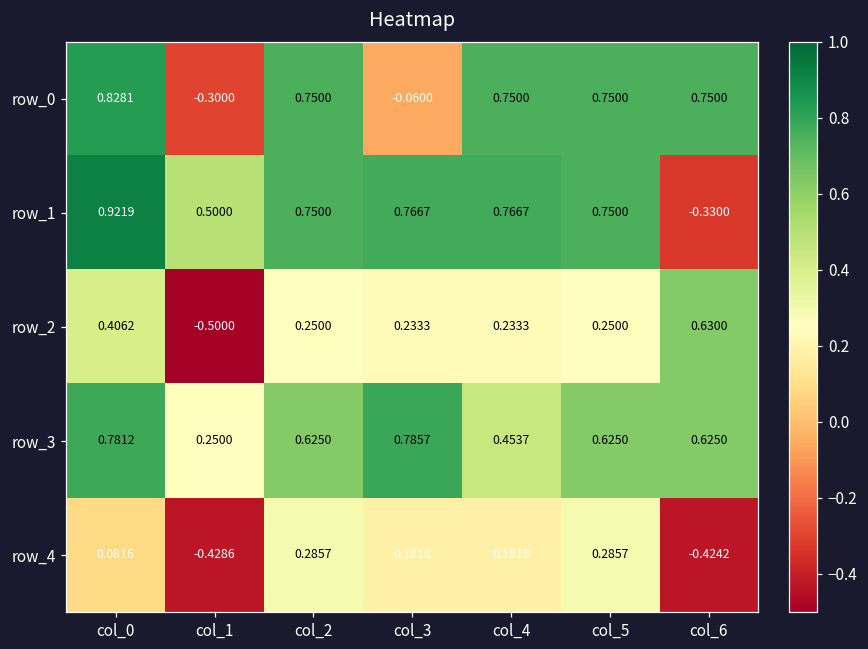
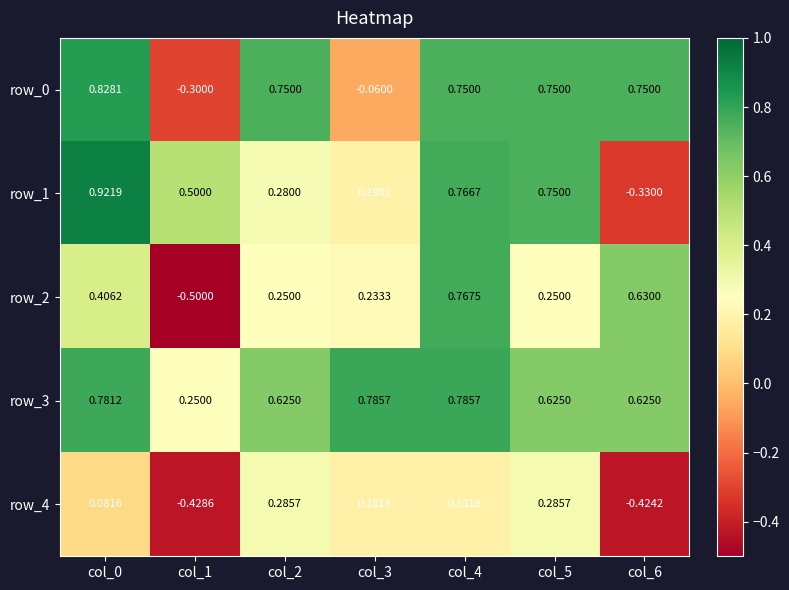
  {
    "row_0": {
      "col_0": 0.8281,
      "col_1": -0.3000,
      "col_2": 0.7500,
      "col_3": -0.0600,
      "col_4": 0.7500,
      "col_5": 0.7500,
      "col_6": 0.7500
    },
    "row_1": {
      "col_0": 0.9219,
      "col_1": 0.5000,
-     "col_2": 0.7500,
-     "col_3": 0.7667,
+     "col_2": 0.2800,
+     "col_3": 0.1902,
      "col_4": 0.7667,
      "col_5": 0.7500,
      "col_6": -0.3300
    },
    "row_2": {
      "col_0": 0.4062,
      "col_1": -0.5000,
      "col_2": 0.2500,
      "col_3": 0.2333,
-     "col_4": 0.2333,
+     "col_4": 0.7675,
      "col_5": 0.2500,
      "col_6": 0.6300
    },
    "row_3": {
      "col_0": 0.7812,
      "col_1": 0.2500,
      "col_2": 0.6250,
      "col_3": 0.7857,
-     "col_4": 0.4537,
+     "col_4": 0.7857,
      "col_5": 0.6250,
      "col_6": 0.6250
    },
    "row_4": {
      "col_0": 0.0816,
      "col_1": -0.4286,
      "col_2": 0.2857,
      "col_3": 0.1818,
      "col_4": 0.1818,
      "col_5": 0.2857,
      "col_6": -0.4242
    }
  }
